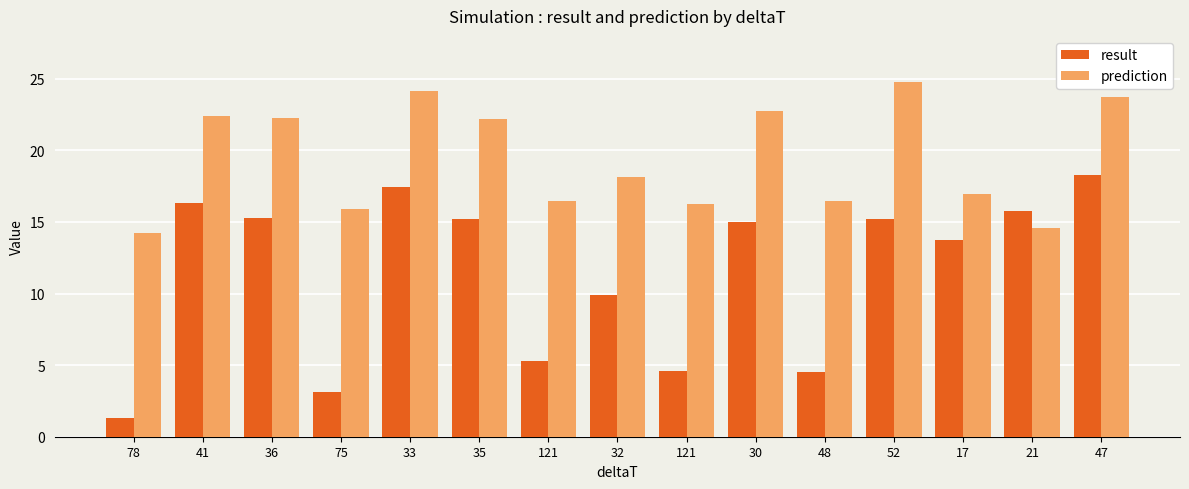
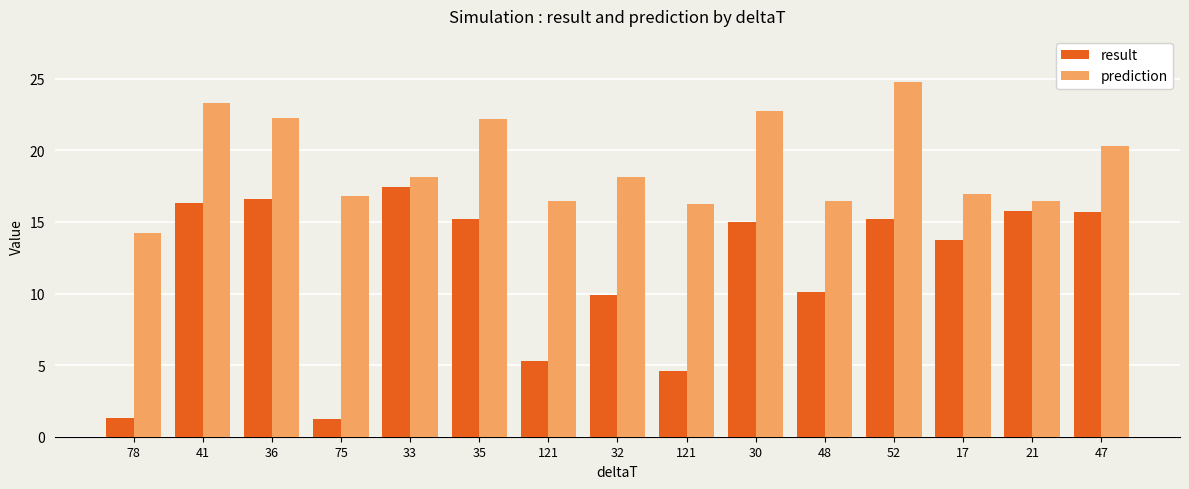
  {
    "result": {
      "78": 1.3,
      "41": 16.3,
-     "36": 15.3,
-     "75": 3.1,
+     "36": 16.6,
+     "75": 1.2,
      "33": 17.4,
      "35": 15.2,
      "32": 9.9,
      "30": 15.0,
-     "48": 4.5,
+     "48": 10.1,
      "52": 15.2,
      "17": 13.7,
      "21": 15.8,
-     "47": 18.3
+     "47": 15.7
    },
    "prediction": {
      "78": 14.2,
-     "41": 22.4,
+     "41": 23.3,
      "36": 22.2,
-     "75": 15.9,
-     "33": 24.2,
+     "75": 16.8,
+     "33": 18.1,
      "35": 22.2,
      "32": 18.2,
      "30": 22.8,
      "48": 16.4,
      "52": 24.8,
      "17": 17.0,
-     "21": 14.6,
-     "47": 23.7
+     "21": 16.4,
+     "47": 20.3
    }
  }
